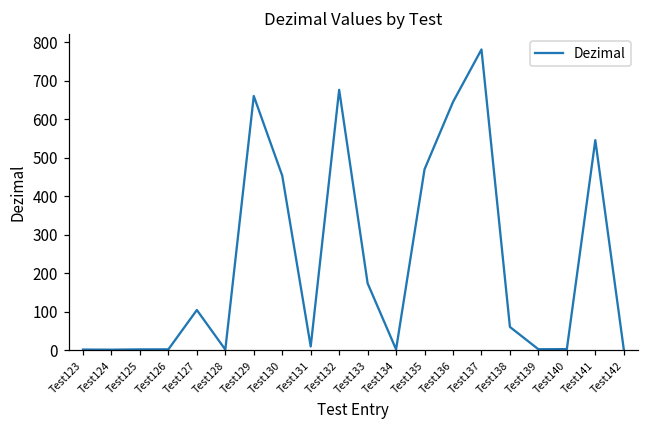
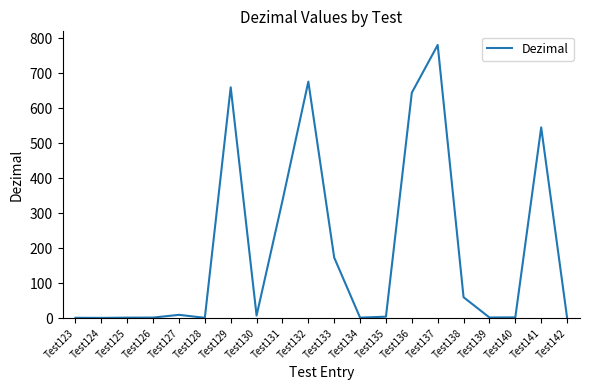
  {
    "Test123": 0,
    "Test124": 0,
    "Test125": 0,
    "Test126": 0,
-   "Test127": 100,
+   "Test127": 10,
    "Test128": 0,
    "Test129": 660,
-   "Test130": 450,
-   "Test131": 10,
+   "Test130": 10,
+   "Test131": 340,
    "Test132": 680,
    "Test133": 170,
    "Test134": 0,
-   "Test135": 470,
+   "Test135": 0,
    "Test136": 640,
    "Test137": 780,
    "Test138": 60,
    "Test139": 0,
    "Test140": 0,
    "Test141": 550,
    "Test142": 0
  }
